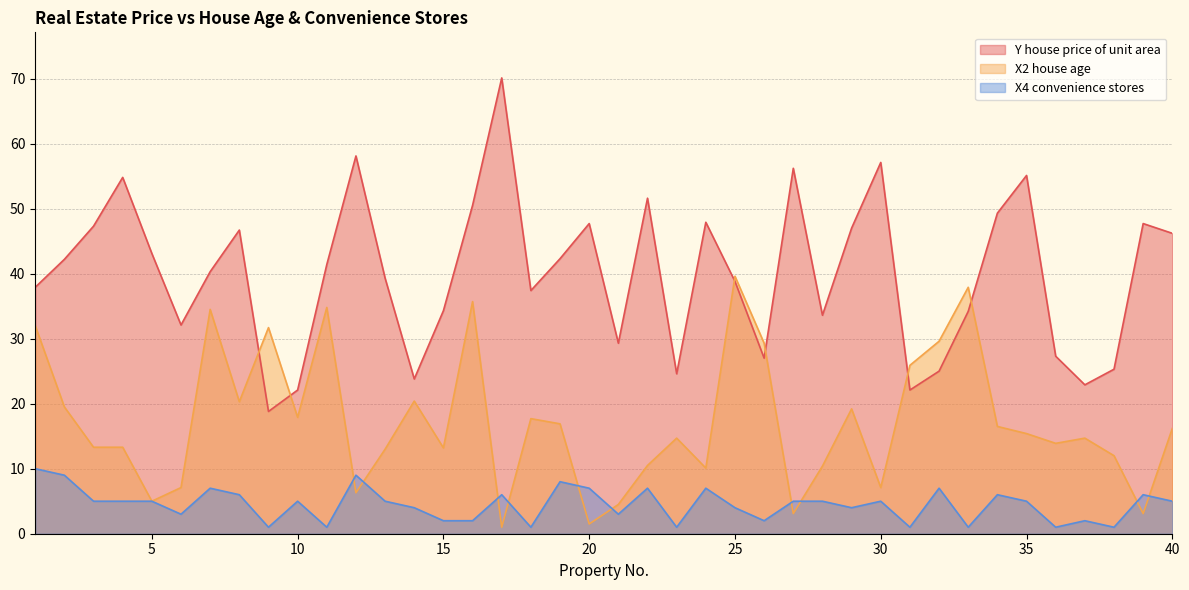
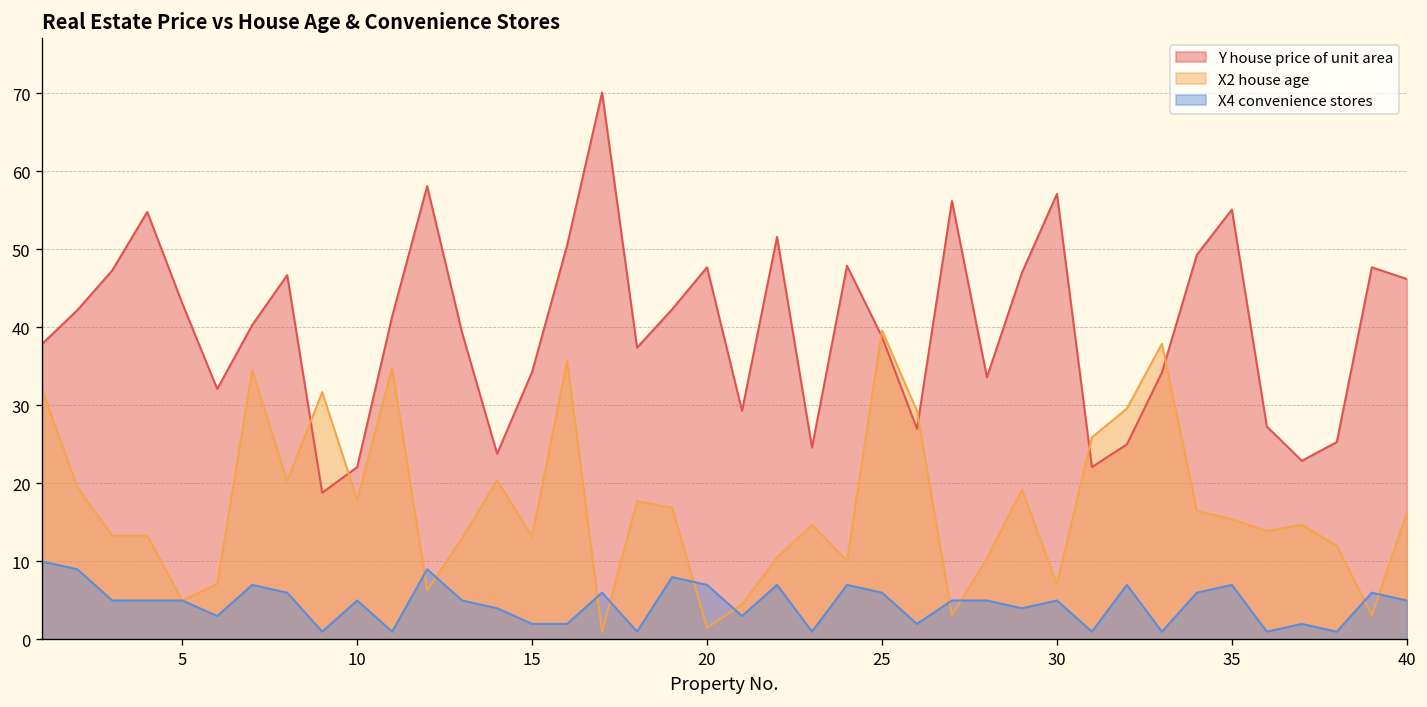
  {
    "X4 convenience stores": {
      "10": 5,
      "15": 2,
      "20": 7,
-     "25": 4,
+     "25": 6,
      "30": 5,
-     "35": 5,
+     "35": 7,
      "40": 5
    }
  }
